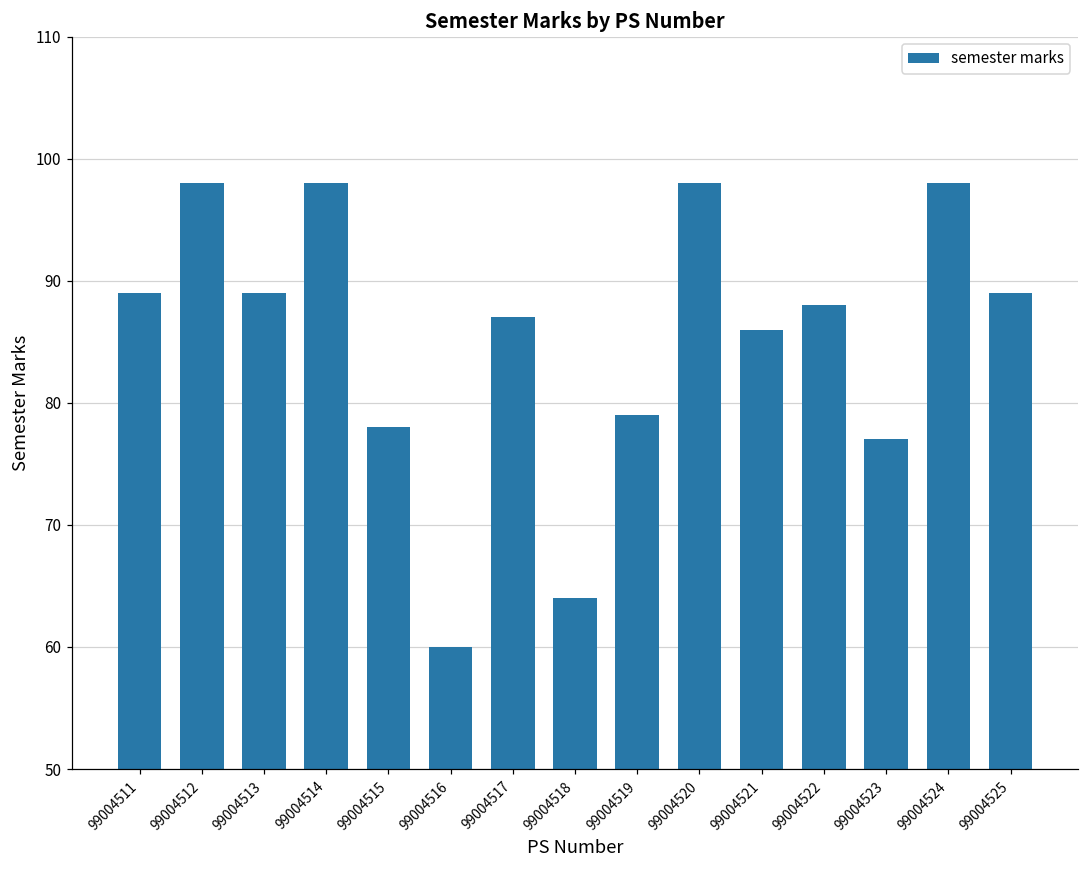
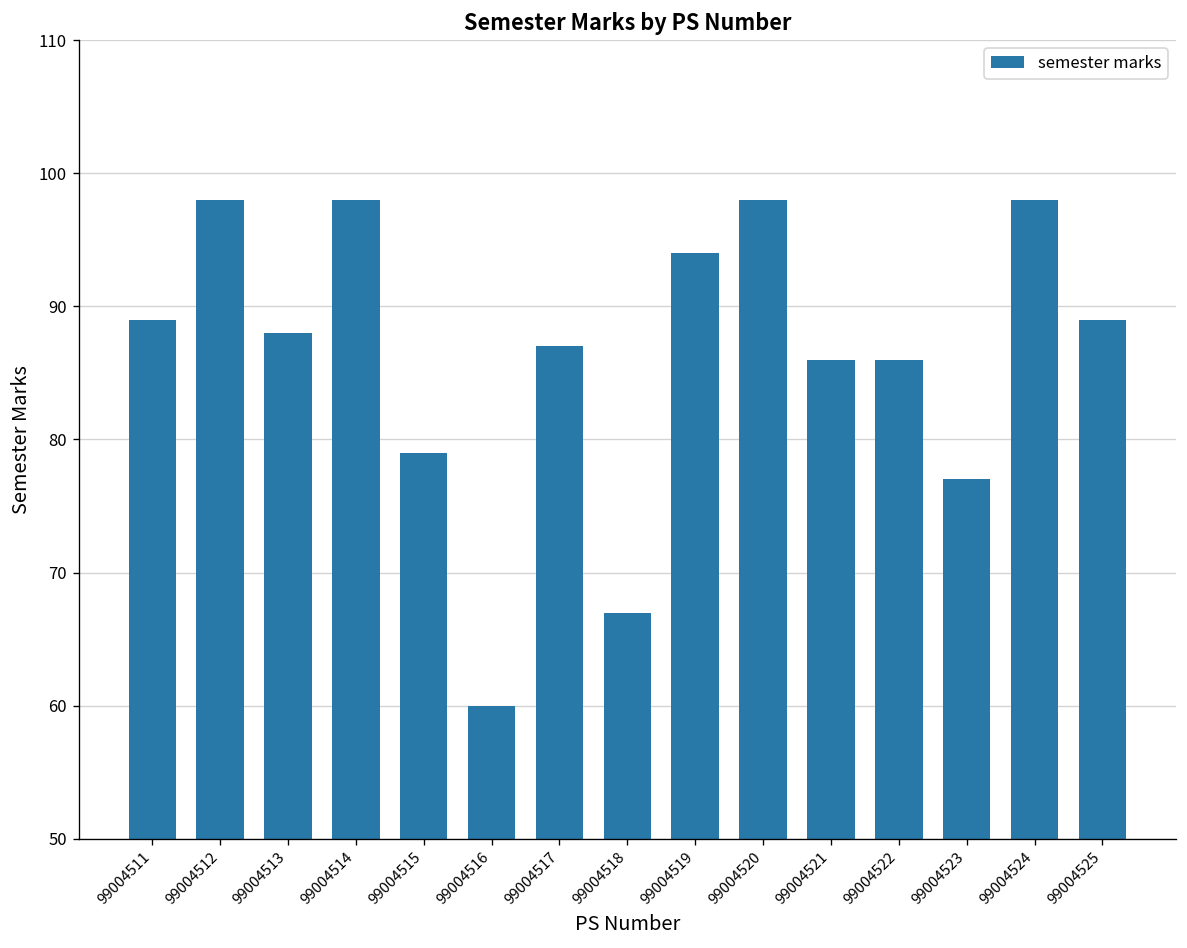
  {
    "99004511": 89,
    "99004512": 98,
-   "99004513": 89,
+   "99004513": 88,
    "99004514": 98,
-   "99004515": 78,
+   "99004515": 79,
    "99004516": 60,
    "99004517": 87,
-   "99004518": 64,
-   "99004519": 79,
+   "99004518": 67,
+   "99004519": 94,
    "99004520": 98,
    "99004521": 86,
-   "99004522": 88,
+   "99004522": 86,
    "99004523": 77,
    "99004524": 98,
    "99004525": 89
  }
